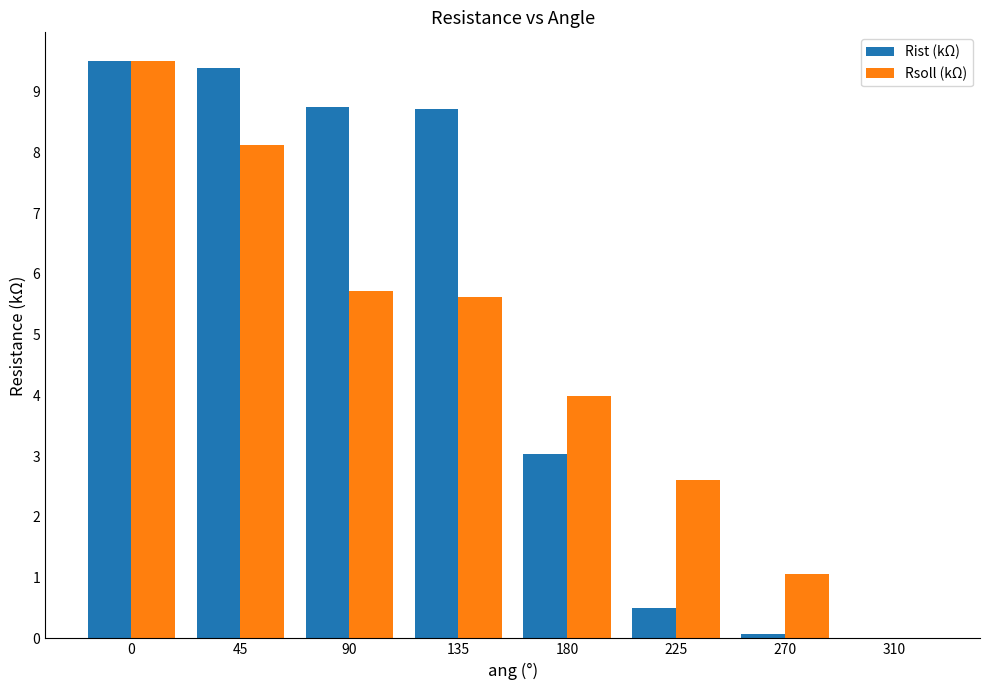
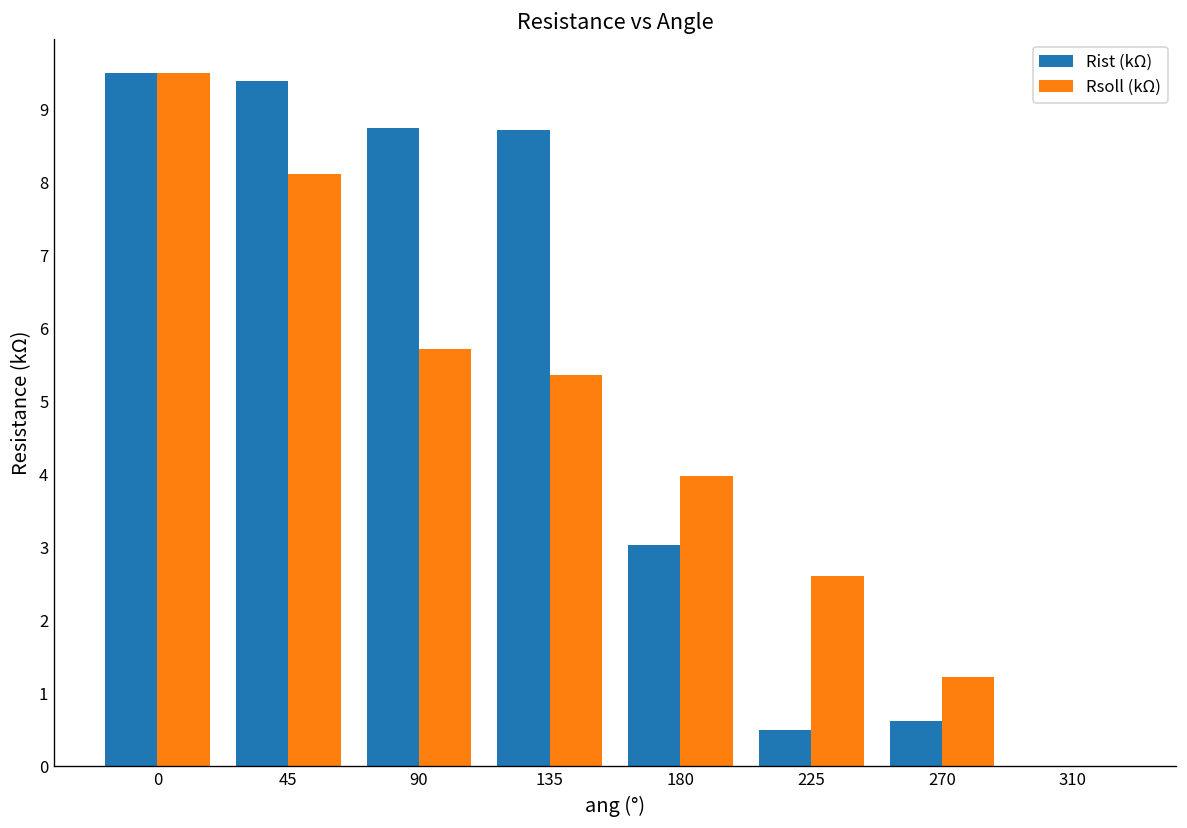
  {
    "Rist (kΩ)": {
      "0": 9.5,
      "45": 9.4,
      "90": 8.8,
      "135": 8.7,
      "180": 3.0,
      "225": 0.5,
-     "270": 0.1,
+     "270": 0.6,
      "310": 0.0
    },
    "Rsoll (kΩ)": {
      "0": 9.5,
      "45": 8.1,
      "90": 5.7,
-     "135": 5.6,
+     "135": 5.4,
      "180": 4.0,
      "225": 2.6,
-     "270": 1.1,
+     "270": 1.2,
      "310": 0.0
    }
  }
